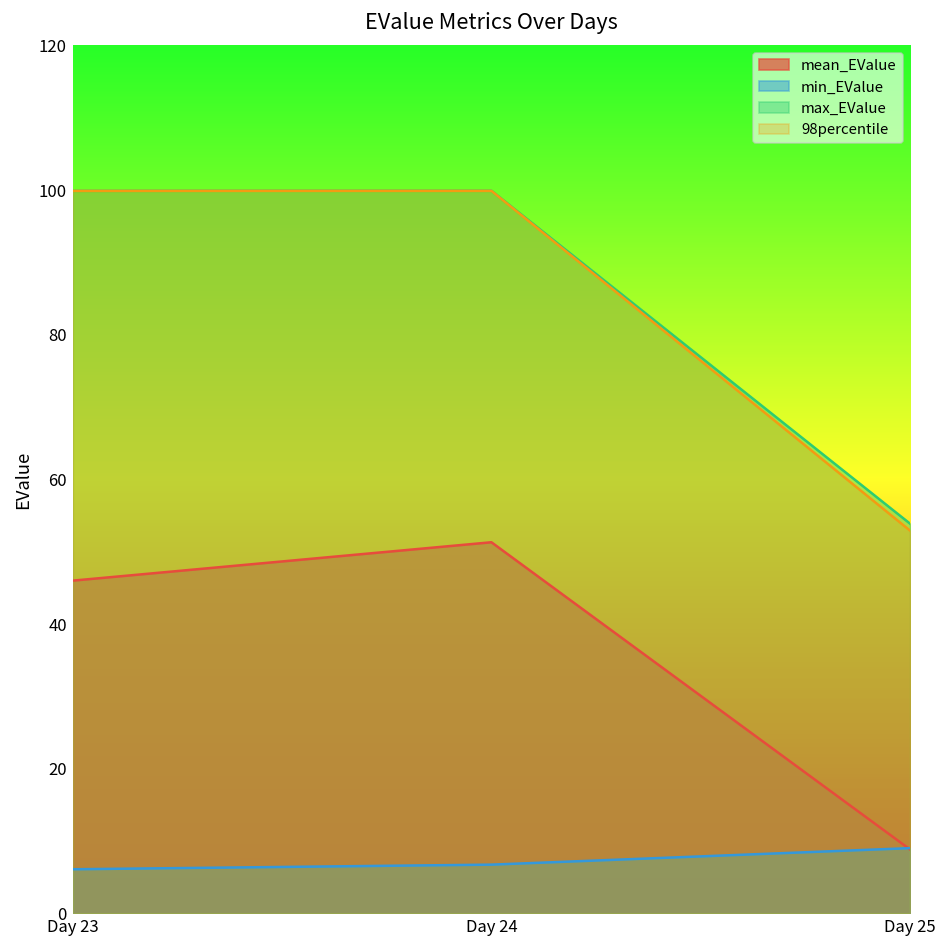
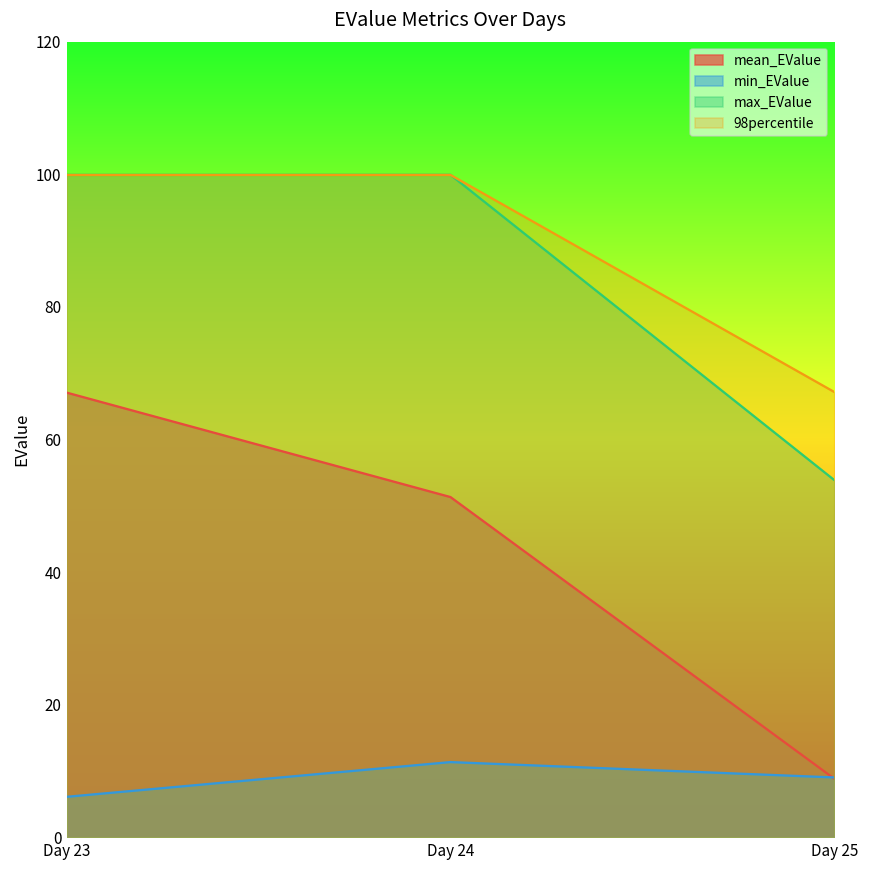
  {
    "mean_EValue": {
-     "Day 23": 46,
+     "Day 23": 67,
      "Day 24": 51
    },
    "min_EValue": {
      "Day 23": 6,
-     "Day 24": 7
+     "Day 24": 11
    },
    "max_EValue": {
      "Day 25": 54
    },
    "98percentile": {
-     "Day 25": 53
+     "Day 25": 67
    }
  }
